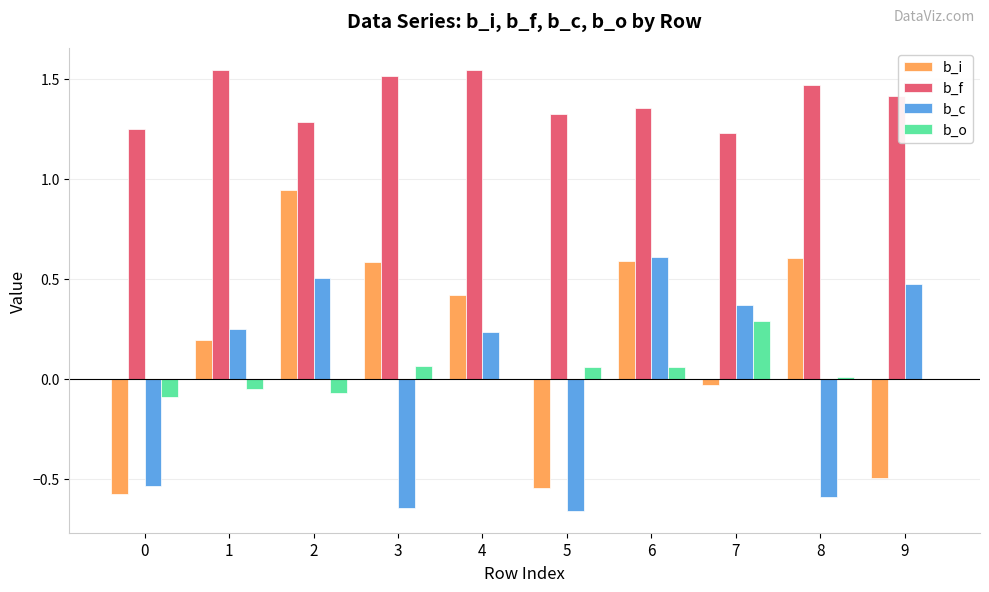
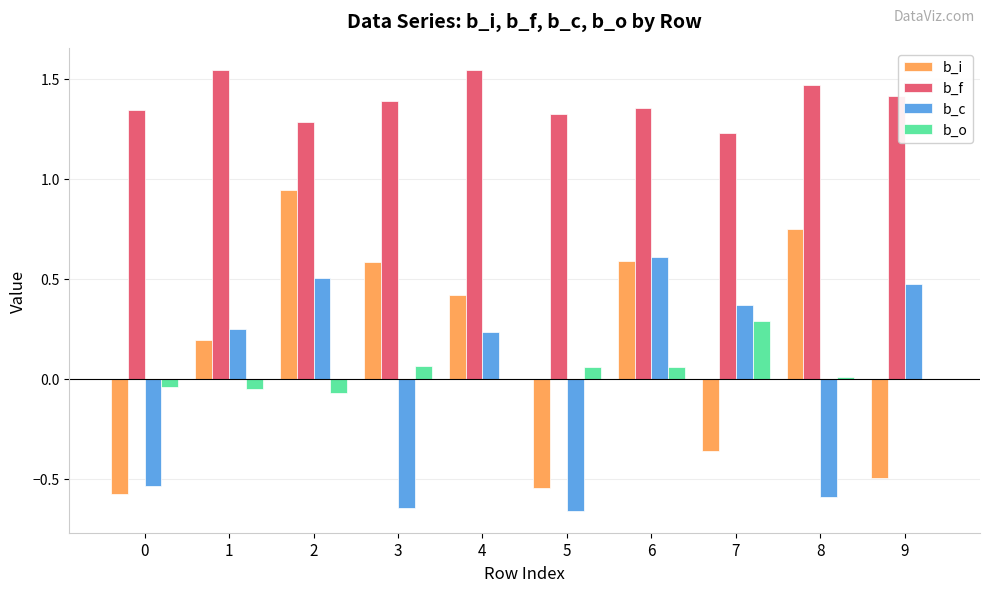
  {
    "b_i": {
      "0": -0.58,
      "1": 0.19,
      "2": 0.94,
      "3": 0.58,
      "4": 0.42,
      "5": -0.55,
      "6": 0.59,
-     "7": -0.03,
-     "8": 0.61,
+     "7": -0.36,
+     "8": 0.75,
      "9": -0.50
    },
    "b_f": {
-     "0": 1.25,
+     "0": 1.34,
      "1": 1.55,
      "2": 1.29,
-     "3": 1.52,
+     "3": 1.39,
      "4": 1.54,
      "5": 1.33,
      "6": 1.35,
      "7": 1.23,
      "8": 1.47,
      "9": 1.42
    },
    "b_c": {
      "0": -0.54,
      "1": 0.25,
      "2": 0.50,
      "3": -0.64,
      "4": 0.24,
      "5": -0.66,
      "6": 0.61,
      "7": 0.37,
      "8": -0.59,
      "9": 0.48
    },
    "b_o": {
-     "0": -0.09,
+     "0": -0.04,
      "1": -0.05,
      "2": -0.07,
      "3": 0.06,
      "5": 0.06,
      "6": 0.06,
      "7": 0.29
    }
  }
